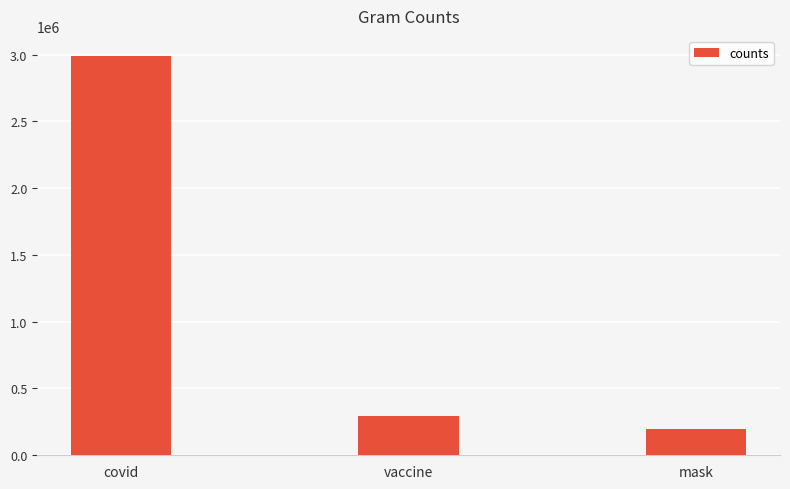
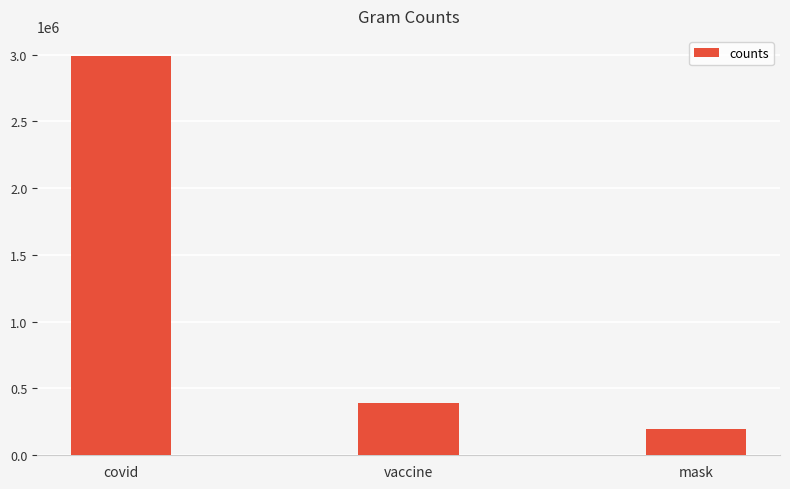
  {
    "covid": 2990000,
-   "vaccine": 290000,
+   "vaccine": 390000,
    "mask": 200000
  }
